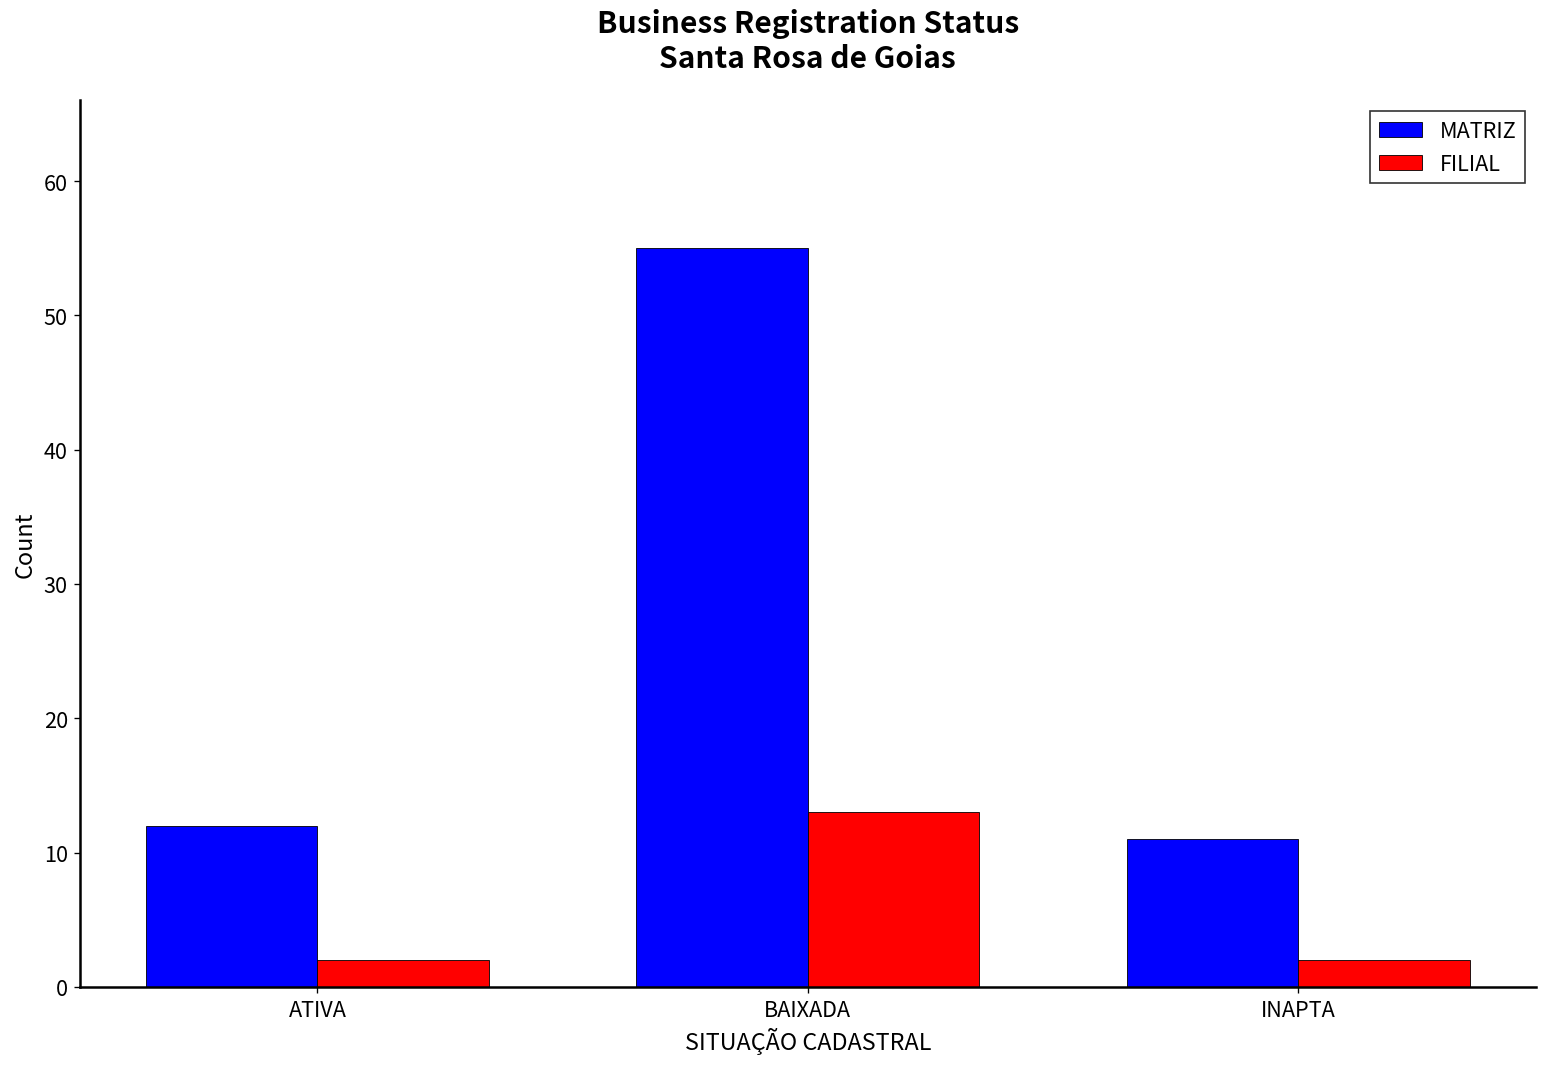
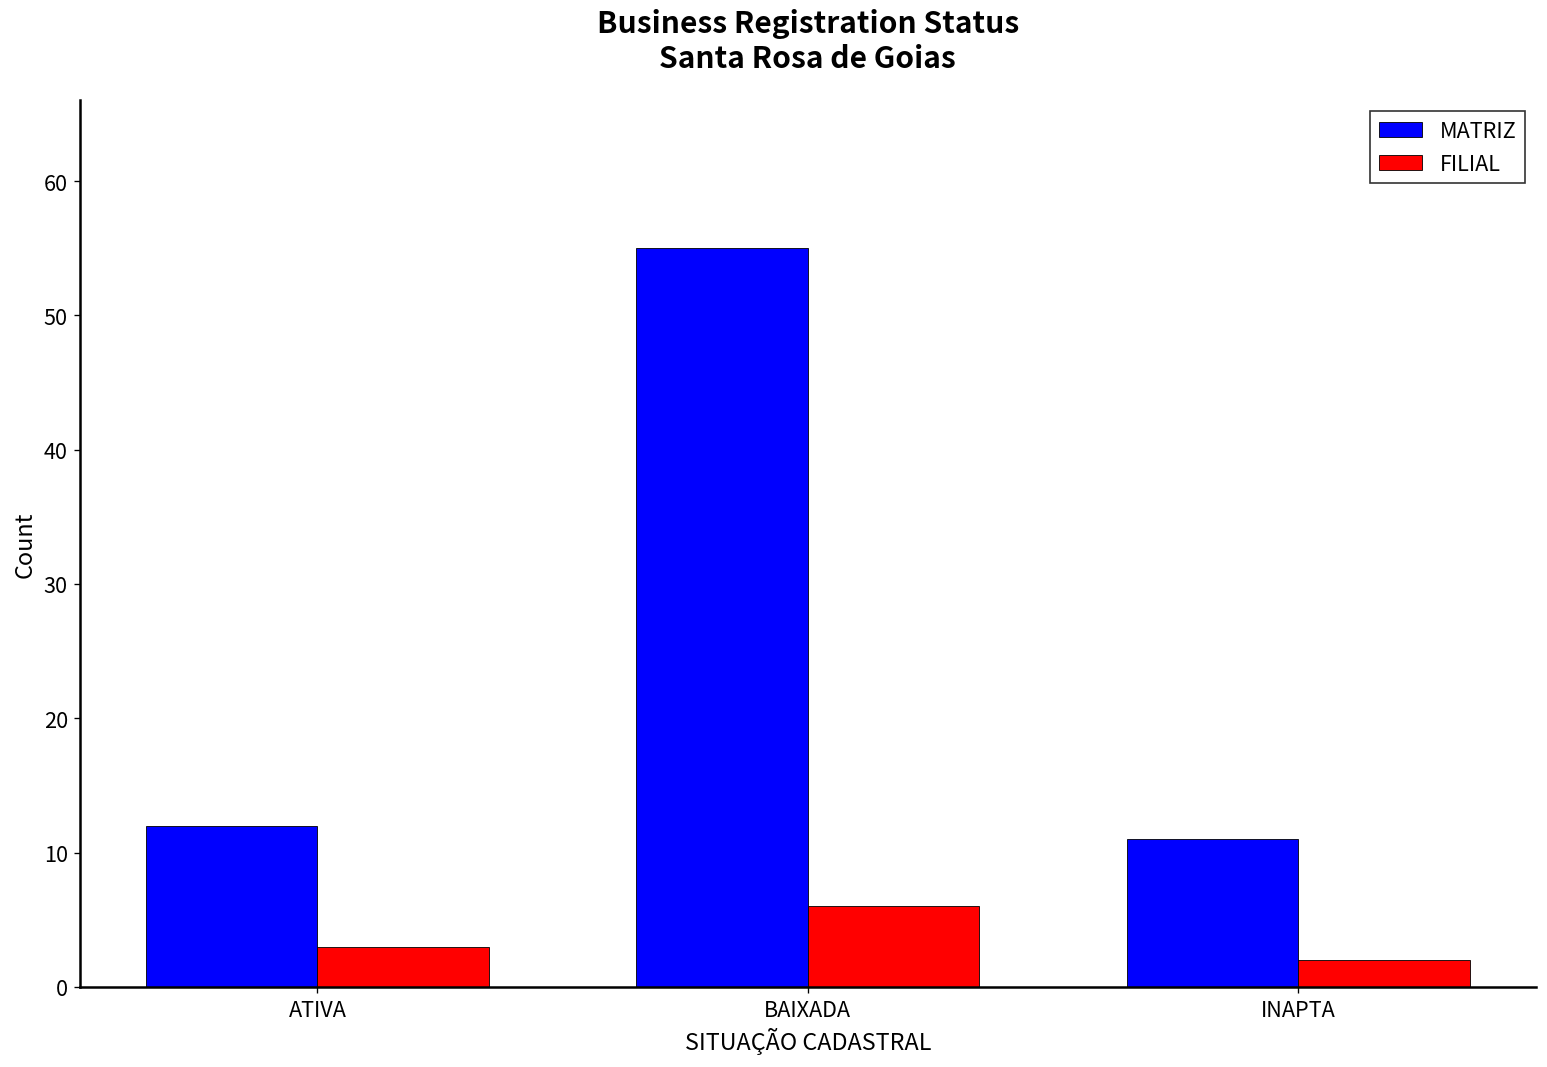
  {
    "MATRIZ": {
      "ATIVA": 12,
      "BAIXADA": 55,
      "INAPTA": 11
    },
    "FILIAL": {
-     "ATIVA": 2,
-     "BAIXADA": 13,
+     "ATIVA": 3,
+     "BAIXADA": 6,
      "INAPTA": 2
    }
  }
